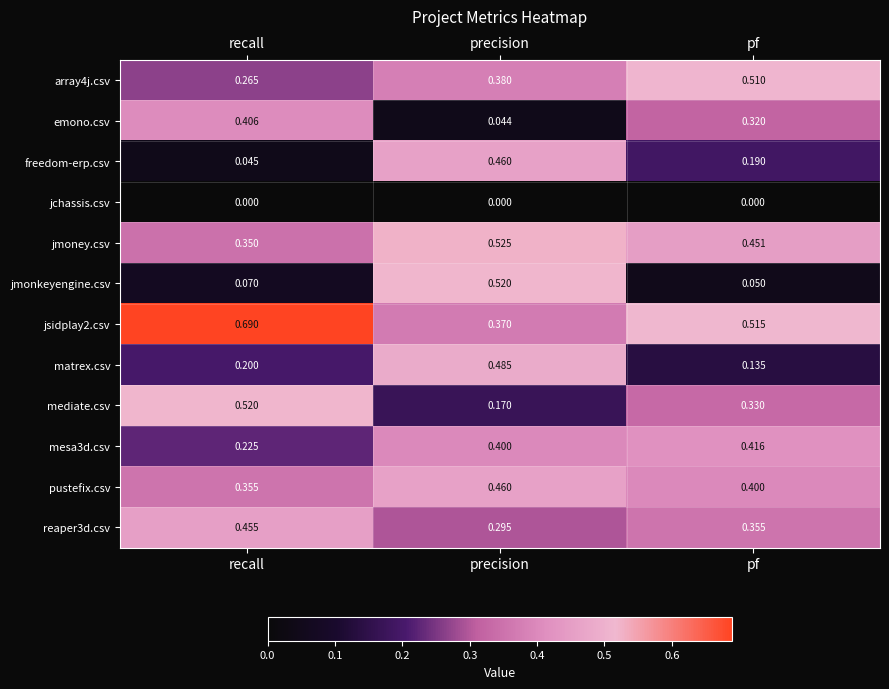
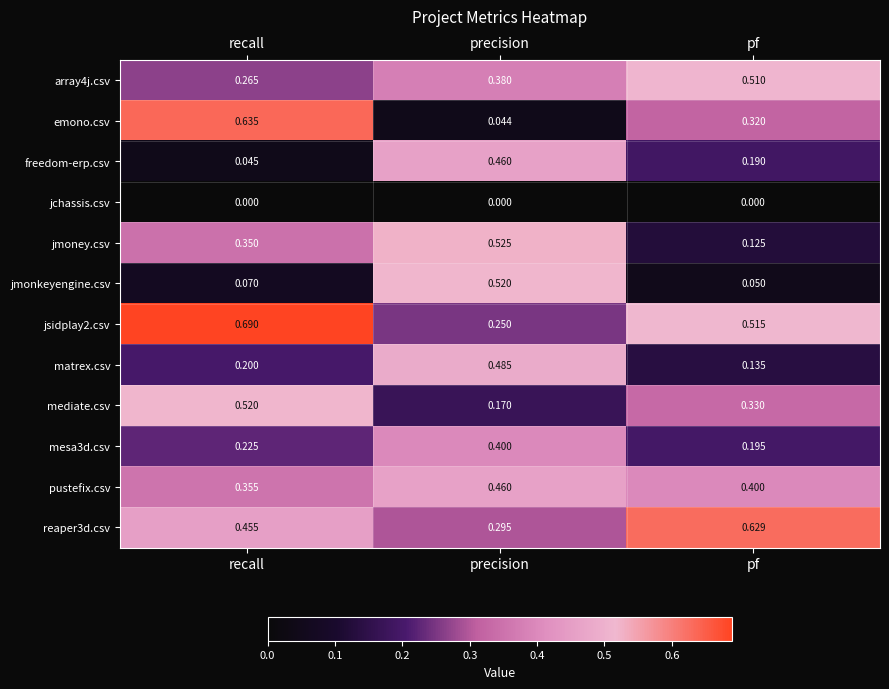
  {
    "array4j.csv": {
      "recall": 0.265,
      "precision": 0.380,
      "pf": 0.510
    },
    "emono.csv": {
-     "recall": 0.406,
+     "recall": 0.635,
      "precision": 0.044,
      "pf": 0.320
    },
    "freedom-erp.csv": {
      "recall": 0.045,
      "precision": 0.460,
      "pf": 0.190
    },
    "jchassis.csv": {
      "recall": 0.000,
      "precision": 0.000,
      "pf": 0.000
    },
    "jmoney.csv": {
      "recall": 0.350,
      "precision": 0.525,
-     "pf": 0.451
+     "pf": 0.125
    },
    "jmonkeyengine.csv": {
      "recall": 0.070,
      "precision": 0.520,
      "pf": 0.050
    },
    "jsidplay2.csv": {
      "recall": 0.690,
-     "precision": 0.370,
+     "precision": 0.250,
      "pf": 0.515
    },
    "matrex.csv": {
      "recall": 0.200,
      "precision": 0.485,
      "pf": 0.135
    },
    "mediate.csv": {
      "recall": 0.520,
      "precision": 0.170,
      "pf": 0.330
    },
    "mesa3d.csv": {
      "recall": 0.225,
      "precision": 0.400,
-     "pf": 0.416
+     "pf": 0.195
    },
    "pustefix.csv": {
      "recall": 0.355,
      "precision": 0.460,
      "pf": 0.400
    },
    "reaper3d.csv": {
      "recall": 0.455,
      "precision": 0.295,
-     "pf": 0.355
+     "pf": 0.629
    }
  }
